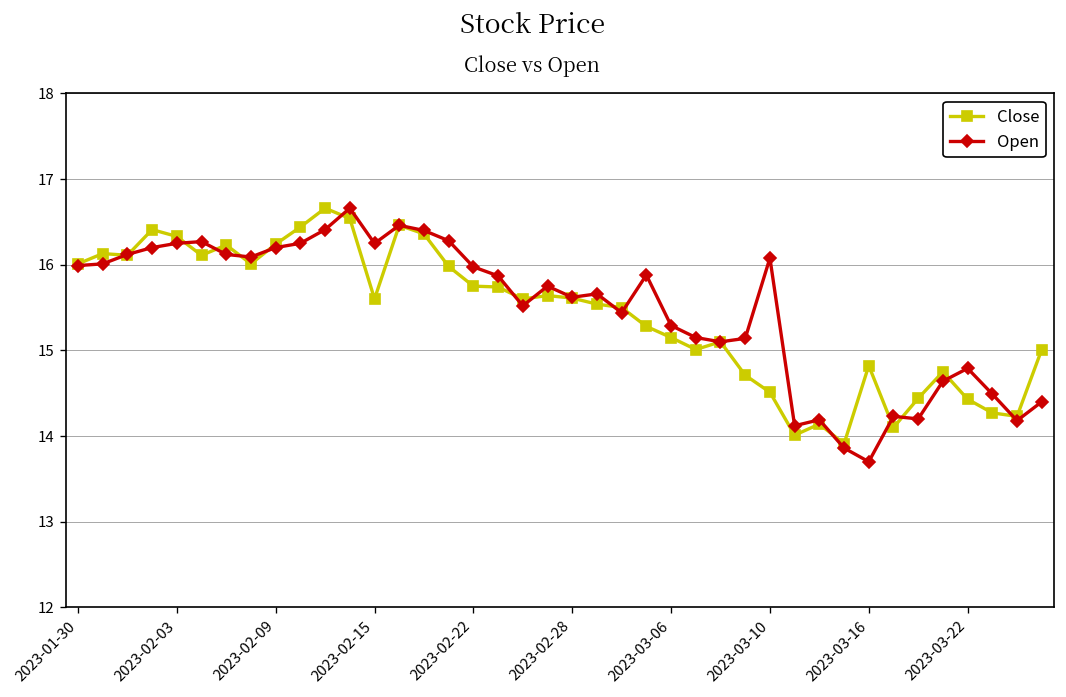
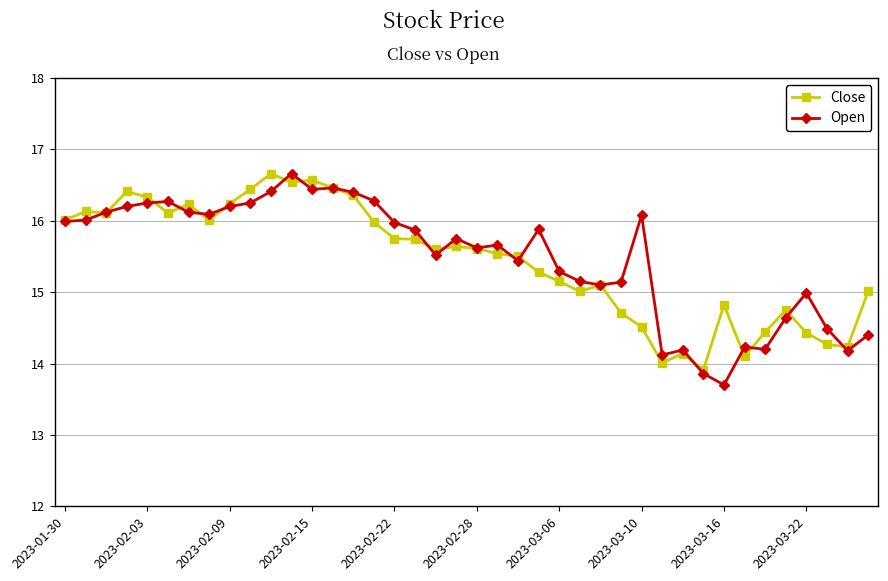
  {
    "Close": {
      "2023-02-03": 16.3,
      "2023-02-09": 16.2,
-     "2023-02-15": 15.6,
+     "2023-02-15": 16.6,
      "2023-02-22": 15.8,
      "2023-03-06": 15.1,
      "2023-03-10": 14.5,
      "2023-03-16": 14.8,
      "2023-03-22": 14.4
    },
    "Open": {
      "2023-02-03": 16.3,
      "2023-02-09": 16.2,
-     "2023-02-15": 16.2,
+     "2023-02-15": 16.4,
      "2023-02-22": 16.0,
      "2023-03-06": 15.3,
      "2023-03-10": 16.1,
      "2023-03-16": 13.7,
-     "2023-03-22": 14.8
+     "2023-03-22": 15.0
    }
  }
